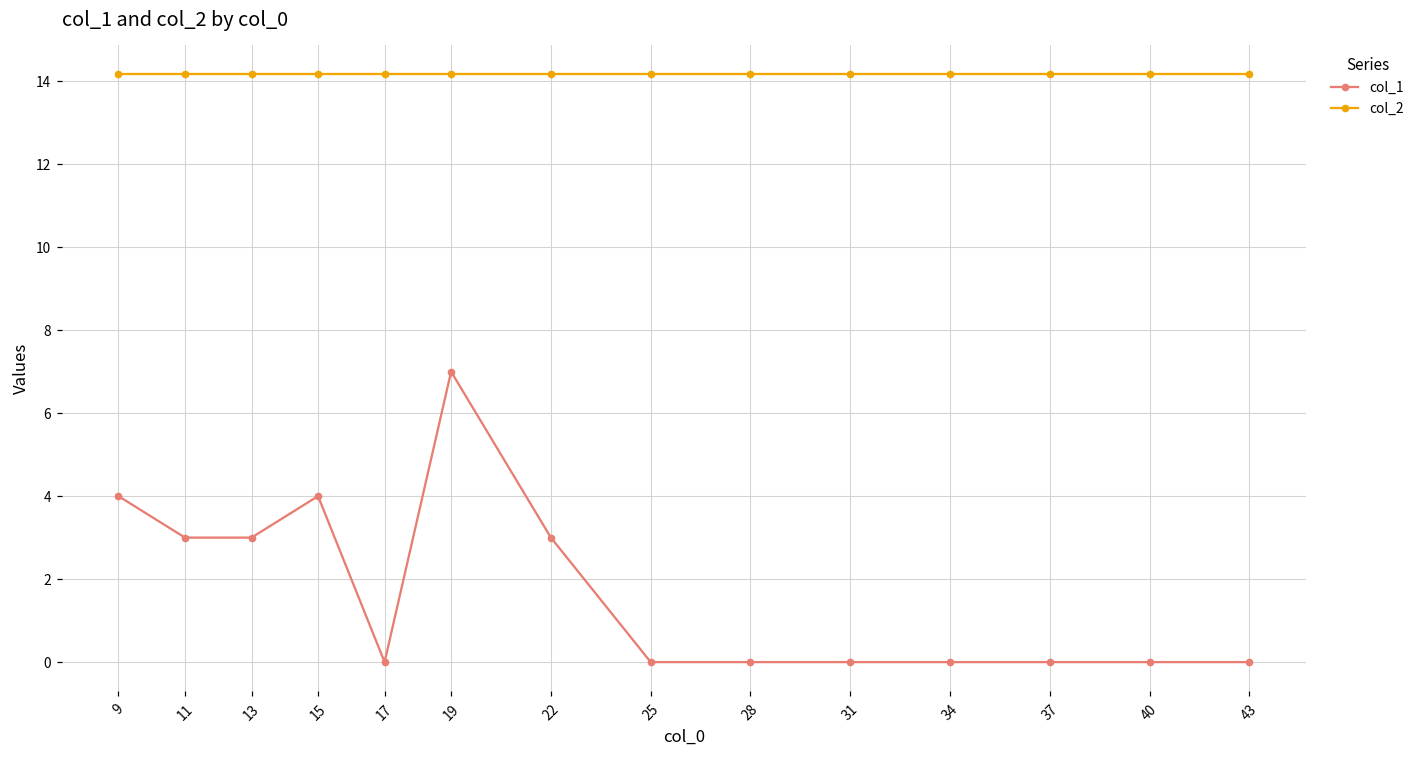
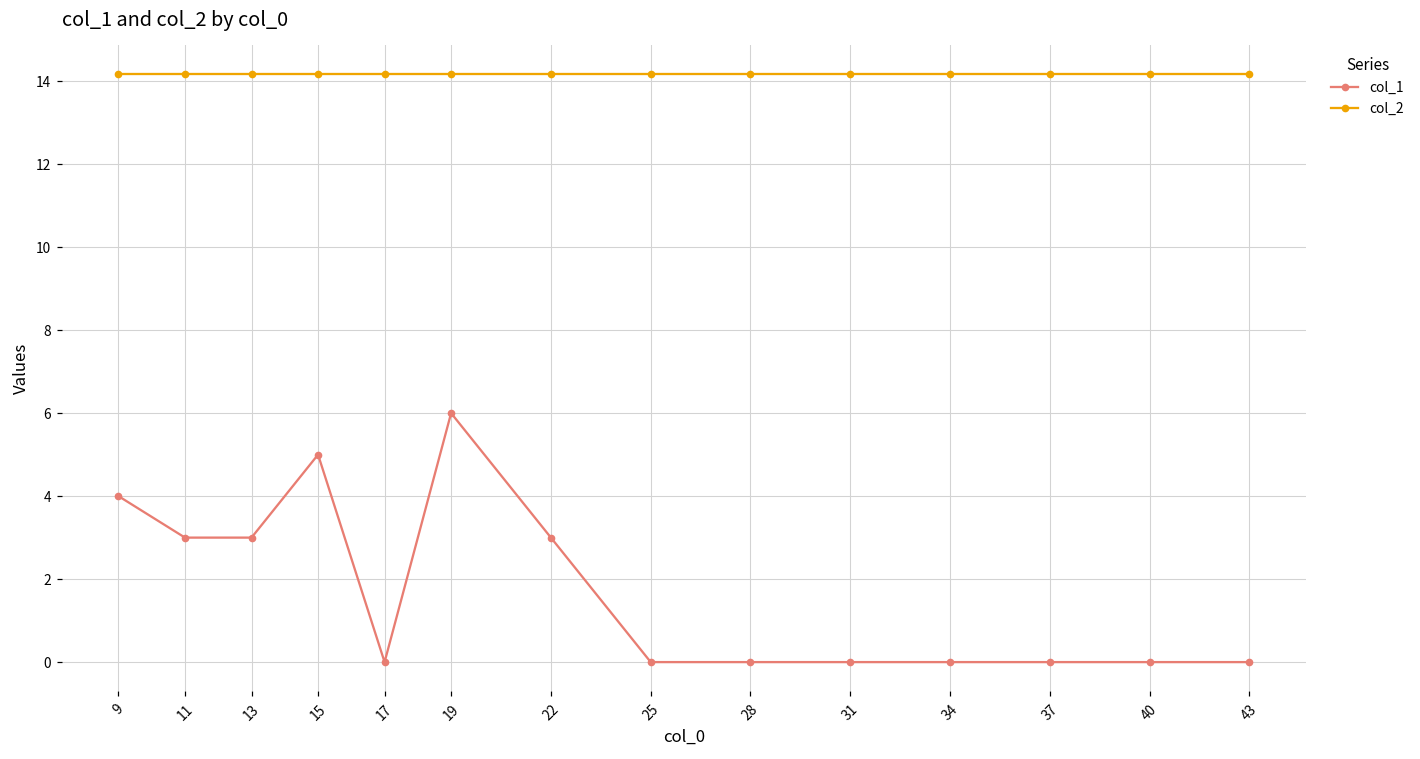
  {
    "col_1": {
      "9": 4,
      "11": 3,
      "13": 3,
-     "15": 4,
+     "15": 5,
      "17": 0,
-     "19": 7,
+     "19": 6,
      "22": 3,
      "25": 0,
      "28": 0,
      "31": 0,
      "34": 0,
      "37": 0,
      "40": 0,
      "43": 0
    },
    "col_2": {
      "9": 14.2,
      "11": 14.2,
      "13": 14.2,
      "15": 14.2,
      "17": 14.2,
      "19": 14.2,
      "22": 14.2,
      "25": 14.2,
      "28": 14.2,
      "31": 14.2,
      "34": 14.2,
      "37": 14.2,
      "40": 14.2,
      "43": 14.2
    }
  }
